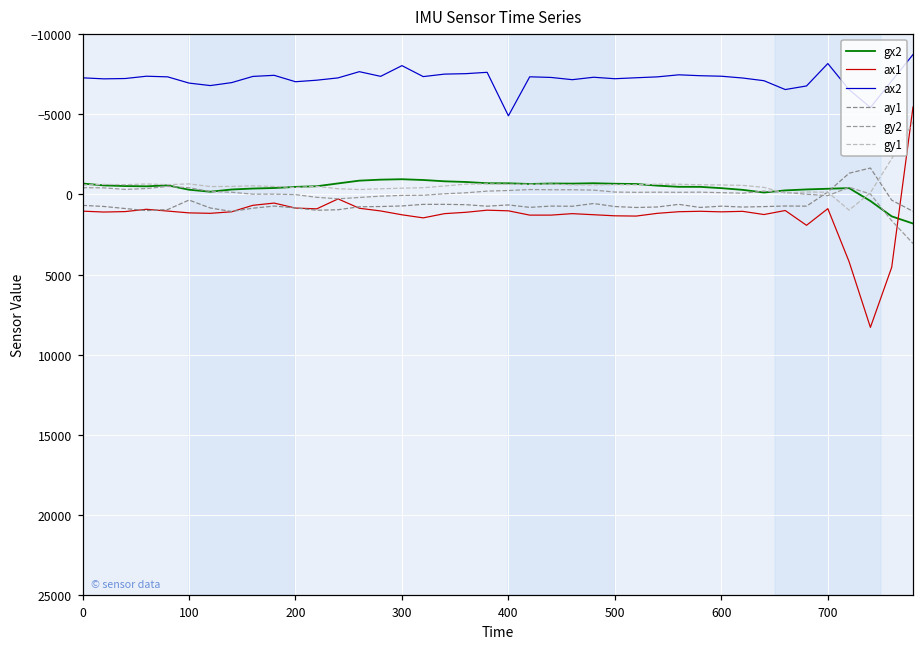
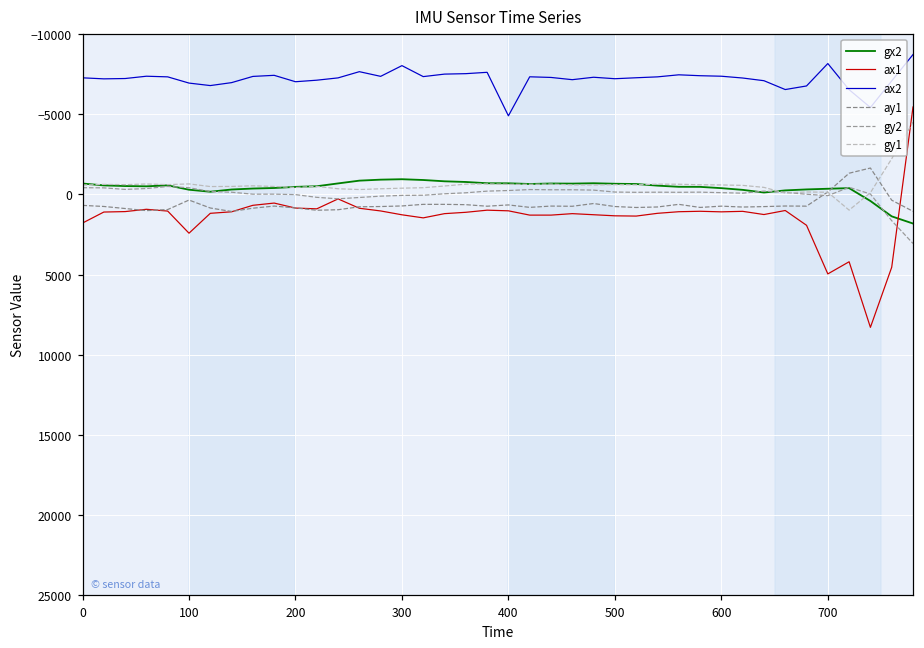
  {
    "gx2": {
      "300": -1000,
      "600": -400,
      "700": -400
    },
    "ax1": {
-     "0": 1000,
-     "100": 1100,
+     "0": 1800,
+     "100": 2400,
      "300": 1300,
      "400": 1000,
      "500": 1300,
      "600": 1100,
-     "700": 900
+     "700": 5000
    },
    "ax2": {
      "0": -7300,
      "100": -7000,
      "200": -7000,
      "300": -8000,
      "400": -4900,
      "500": -7200,
      "600": -7400,
      "700": -8200
    }
  }
